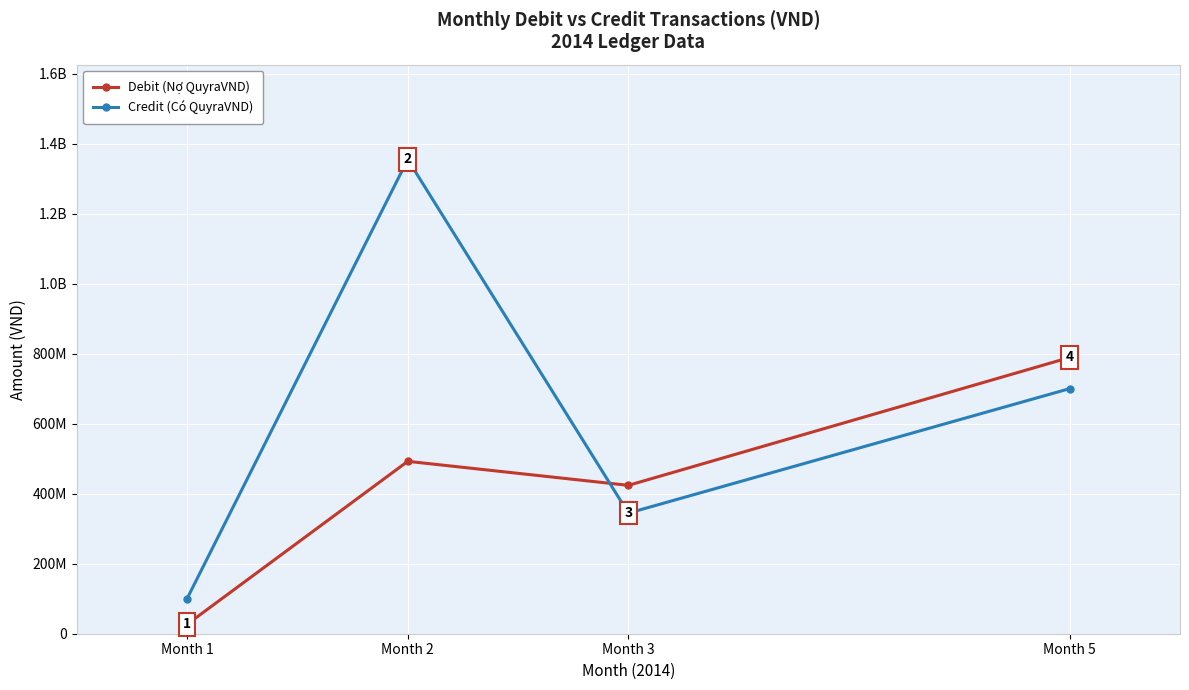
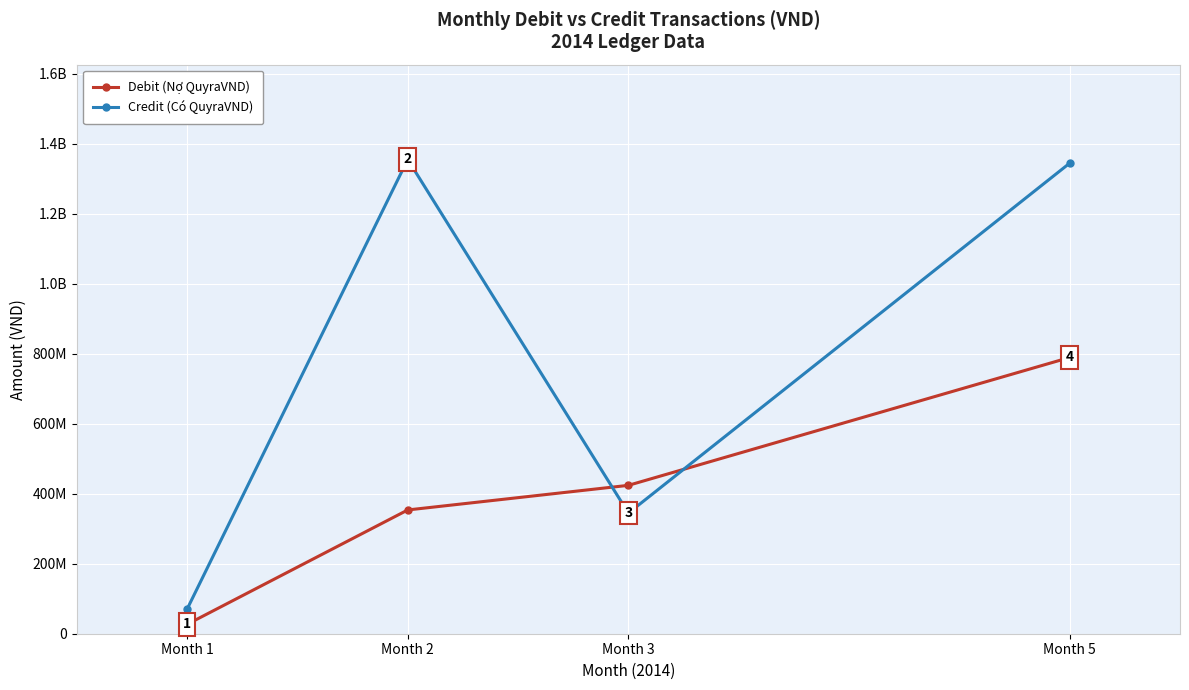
  {
    "Debit (Nợ QuyraVND)": {
-     "Month 2": 490000000,
+     "Month 2": 350000000,
      "Month 3": 420000000
    },
    "Credit (Có QuyraVND)": {
-     "Month 1": 100000000,
-     "Month 5": 700000000
+     "Month 1": 70000000,
+     "Month 5": 1340000000
    }
  }
